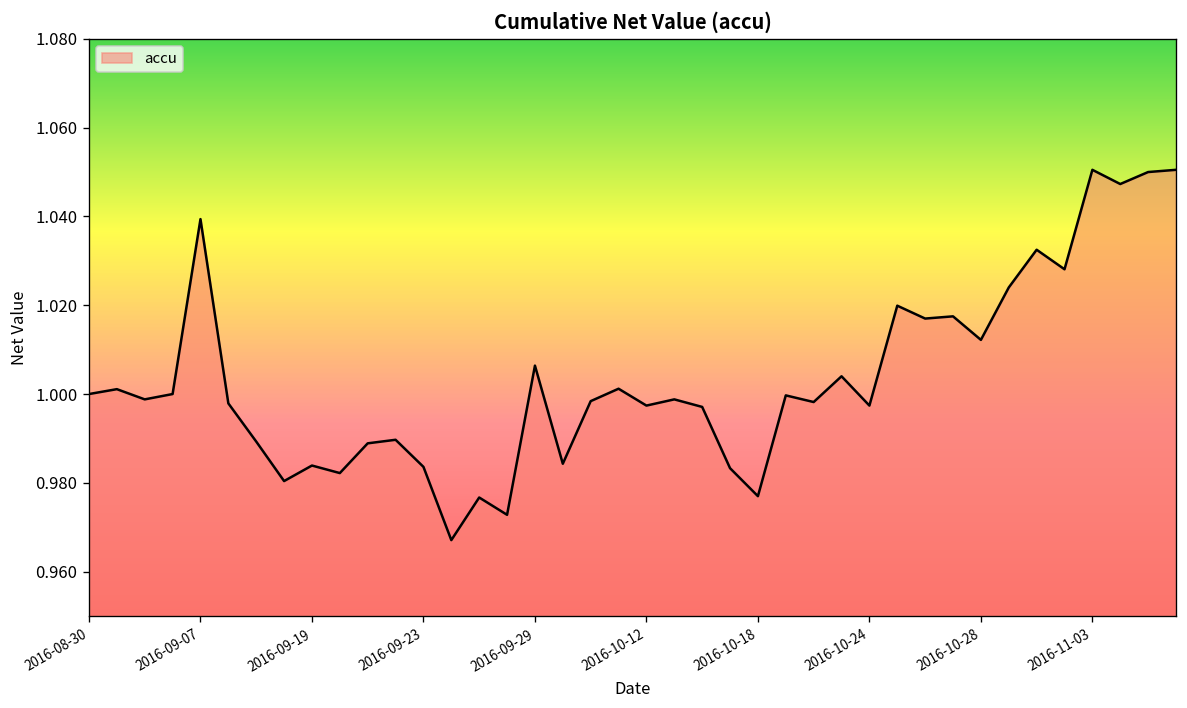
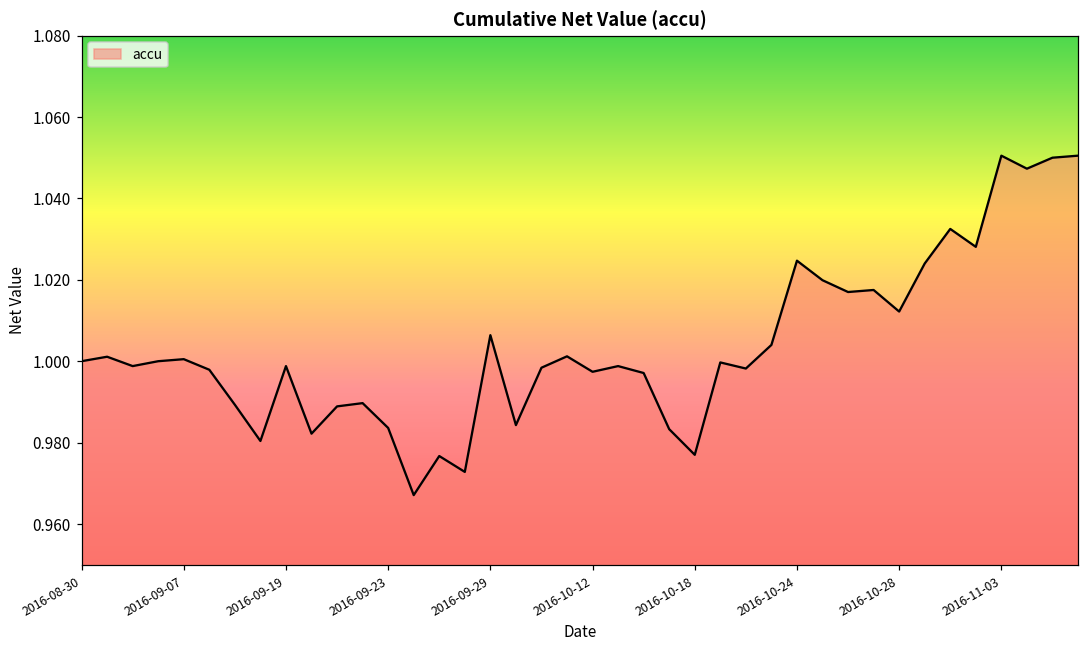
  {
    "2016-08-30": 1.000,
-   "2016-09-07": 1.039,
-   "2016-09-19": 0.984,
+   "2016-09-07": 1.001,
+   "2016-09-19": 0.999,
    "2016-09-23": 0.984,
    "2016-09-29": 1.006,
    "2016-10-12": 0.997,
    "2016-10-18": 0.977,
-   "2016-10-24": 0.997,
+   "2016-10-24": 1.025,
    "2016-10-28": 1.012,
    "2016-11-03": 1.051
  }
